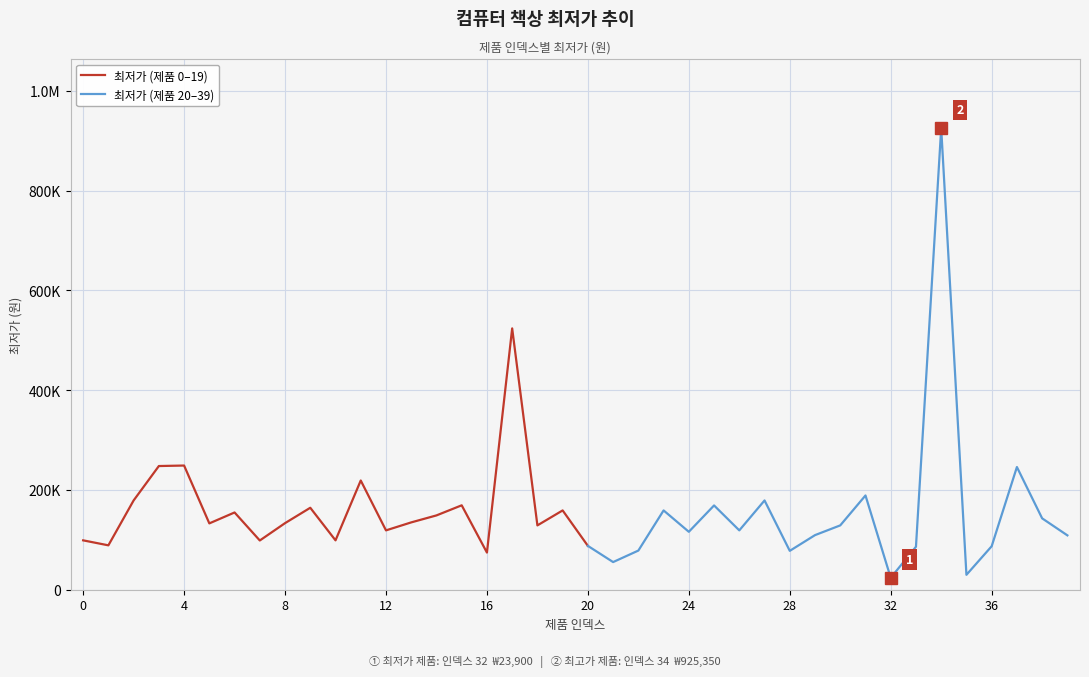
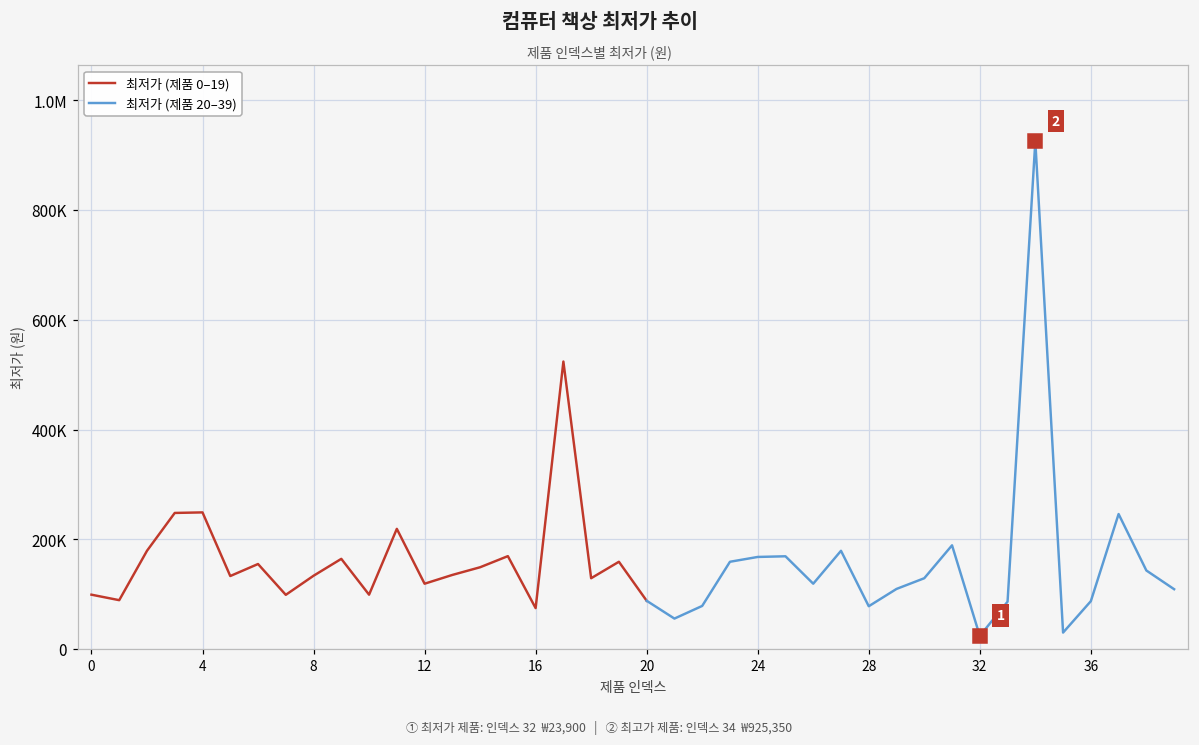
  {
    "최저가 (제품 20–39)": {
-     "24": 120000,
+     "24": 170000,
      "28": 80000,
      "36": 90000
    }
  }
